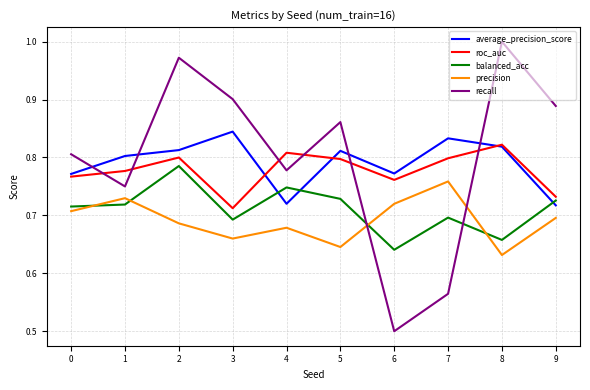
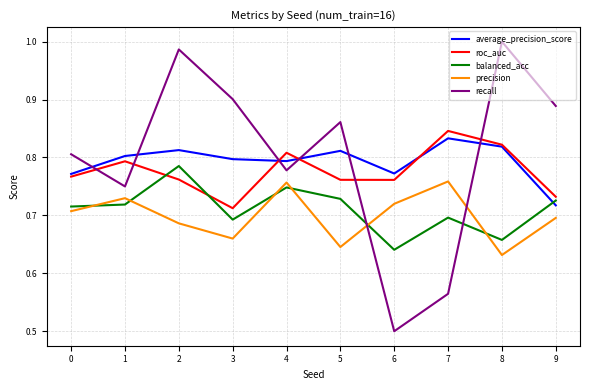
  {
    "average_precision_score": {
      "0": 0.77,
      "1": 0.80,
      "2": 0.81,
-     "3": 0.84,
-     "4": 0.72,
+     "3": 0.80,
+     "4": 0.79,
      "5": 0.81,
      "6": 0.77,
      "7": 0.83,
      "9": 0.72
    },
    "roc_auc": {
      "0": 0.77,
-     "1": 0.78,
-     "2": 0.80,
+     "1": 0.79,
+     "2": 0.76,
      "3": 0.71,
      "4": 0.81,
-     "5": 0.80,
+     "5": 0.76,
      "6": 0.76,
-     "7": 0.80,
+     "7": 0.85,
      "9": 0.73
    },
    "balanced_acc": {
      "0": 0.72,
      "1": 0.72,
      "2": 0.79,
      "3": 0.69,
      "4": 0.75,
      "5": 0.73,
      "6": 0.64,
      "7": 0.70,
      "8": 0.66,
      "9": 0.73
    },
    "precision": {
      "0": 0.71,
      "1": 0.73,
      "2": 0.69,
      "3": 0.66,
-     "4": 0.68,
+     "4": 0.76,
      "5": 0.65,
      "6": 0.72,
      "7": 0.76,
      "8": 0.63,
      "9": 0.70
    },
    "recall": {
      "0": 0.81,
      "1": 0.75,
-     "2": 0.97,
+     "2": 0.99,
      "3": 0.90,
      "4": 0.78,
      "5": 0.86,
      "6": 0.50,
      "7": 0.56,
      "9": 0.89
    }
  }
